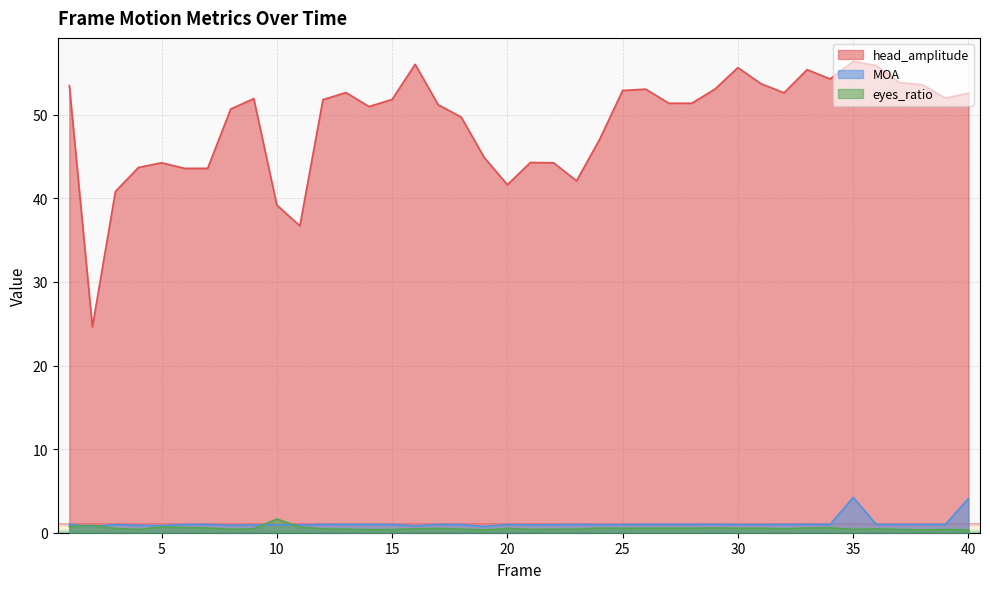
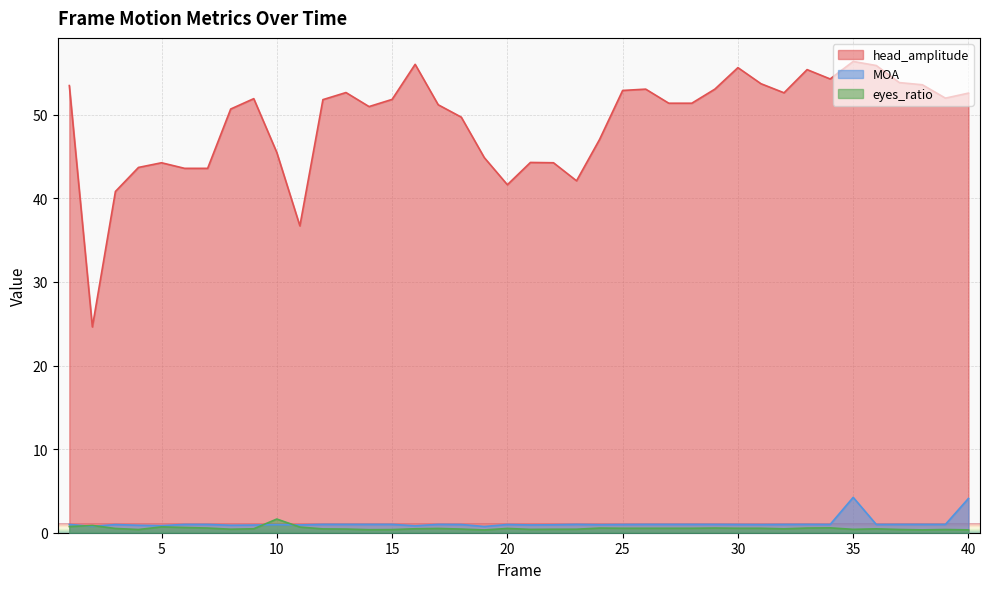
  {
    "head_amplitude": {
      "5": 44,
-     "10": 39,
+     "10": 45,
      "15": 52,
      "20": 42,
      "25": 53,
      "30": 56
    },
    "MOA": {
      "10": 1,
      "15": 1,
      "20": 1,
      "25": 1,
      "30": 1,
      "35": 4,
      "40": 4
    },
    "eyes_ratio": {
      "10": 2,
      "15": 0,
      "20": 1,
      "25": 1,
      "30": 1,
      "35": 0,
      "40": 0
    }
  }
